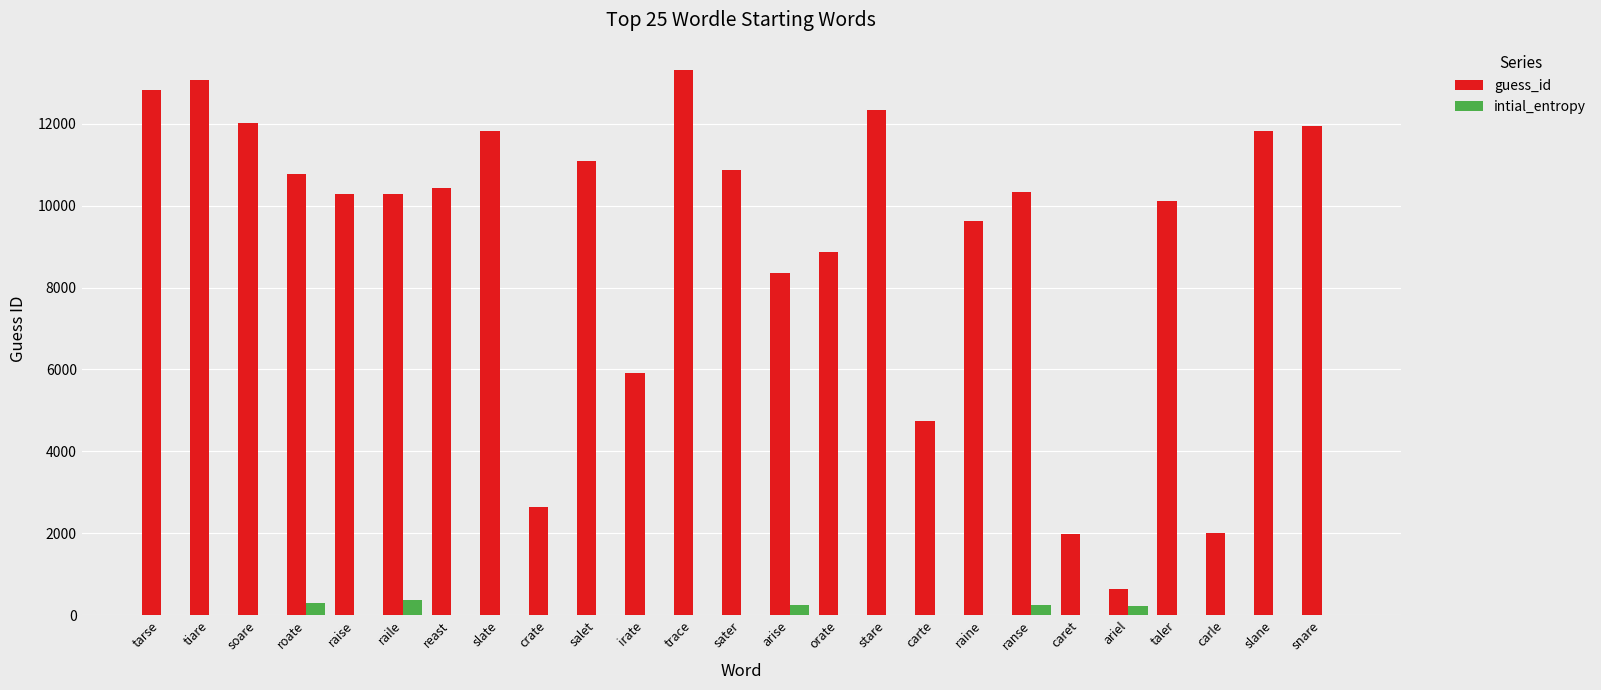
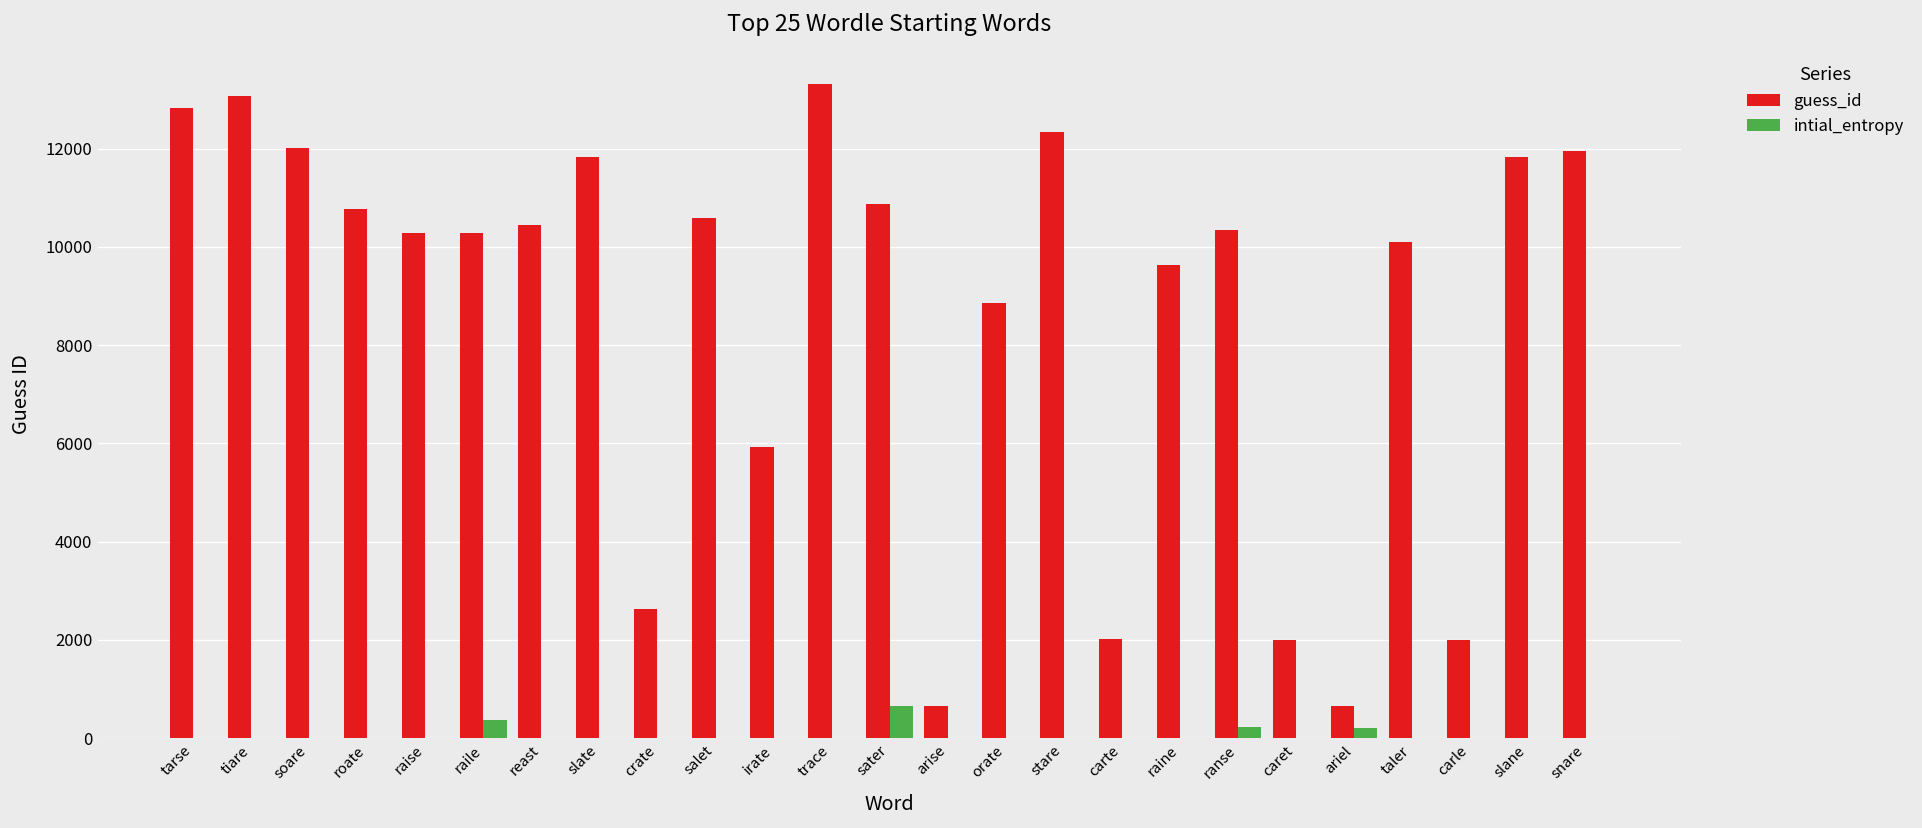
  {
    "guess_id": {
      "tarse": 12800,
      "tiare": 13100,
      "soare": 12000,
      "roate": 10800,
      "raise": 10300,
      "raile": 10300,
      "reast": 10400,
      "slate": 11800,
      "crate": 2600,
-     "salet": 11100,
+     "salet": 10600,
      "irate": 5900,
      "trace": 13300,
      "sater": 10900,
-     "arise": 8400,
+     "arise": 600,
      "orate": 8900,
      "stare": 12300,
-     "carte": 4700,
+     "carte": 2000,
      "raine": 9600,
      "ranse": 10300,
      "caret": 2000,
      "ariel": 600,
      "taler": 10100,
      "carle": 2000,
      "slane": 11800,
      "snare": 12000
    },
    "intial_entropy": {
-     "roate": 300,
+     "roate": 0,
      "raile": 400,
-     "sater": 0,
-     "arise": 200,
+     "sater": 700,
+     "arise": 0,
      "ranse": 200,
      "ariel": 200
    }
  }
